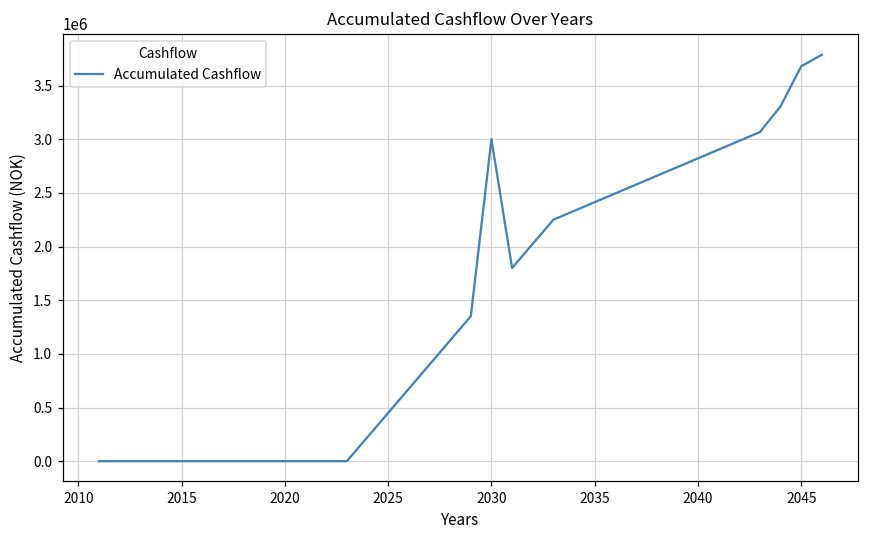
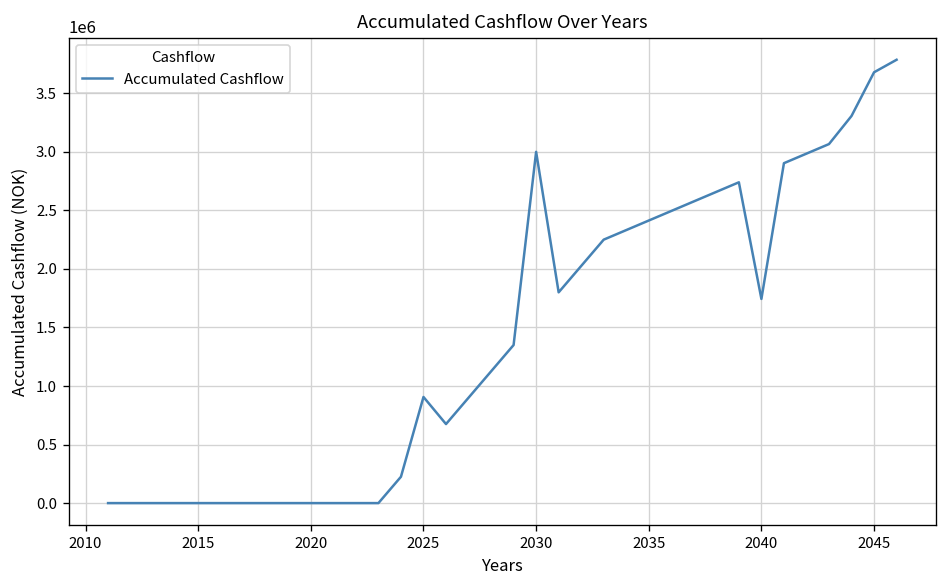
  {
    "2015": 0,
    "2020": 0,
-   "2025": 500000,
+   "2025": 900000,
    "2030": 3000000,
    "2035": 2400000,
-   "2040": 2800000,
+   "2040": 1700000,
    "2045": 3700000
  }
